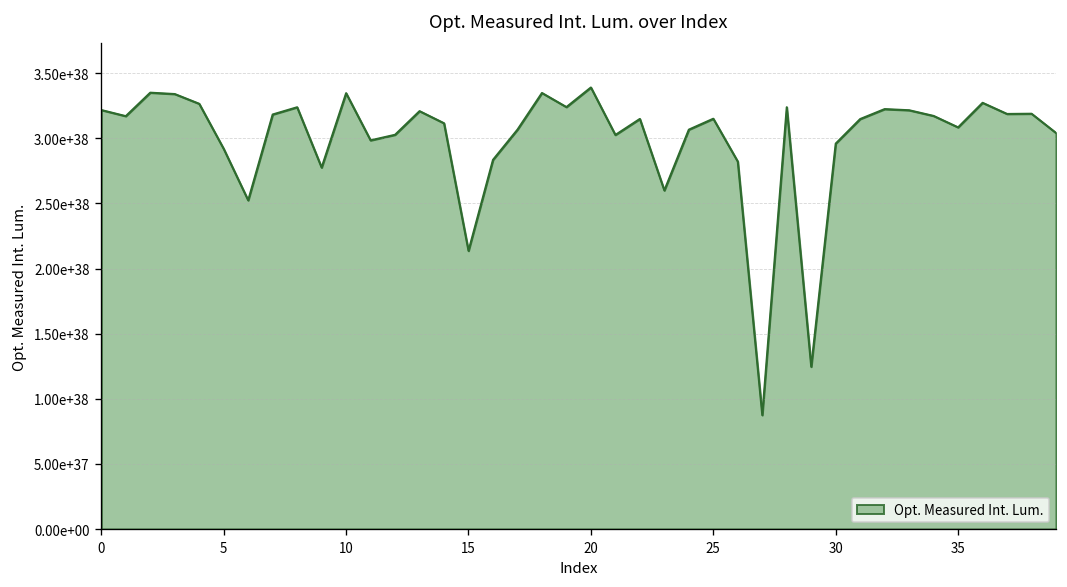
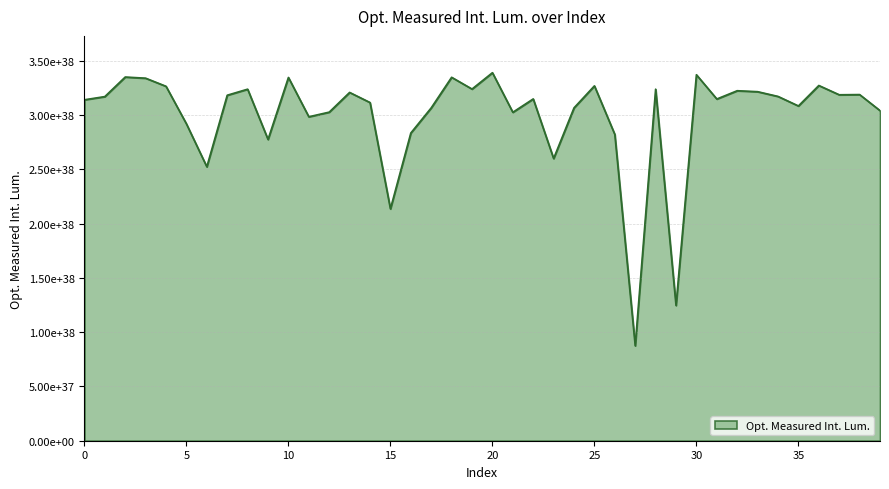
  {
-   "0": 322000000000000000000000000000000000000,
+   "0": 314000000000000000000000000000000000000,
    "5": 292000000000000000000000000000000000000,
    "10": 335000000000000000000000000000000000000,
    "15": 214000000000000000000000000000000000000,
    "20": 339000000000000000000000000000000000000,
-   "25": 315000000000000000000000000000000000000,
-   "30": 296000000000000000000000000000000000000,
+   "25": 327000000000000000000000000000000000000,
+   "30": 337000000000000000000000000000000000000,
    "35": 308000000000000000000000000000000000000
  }
